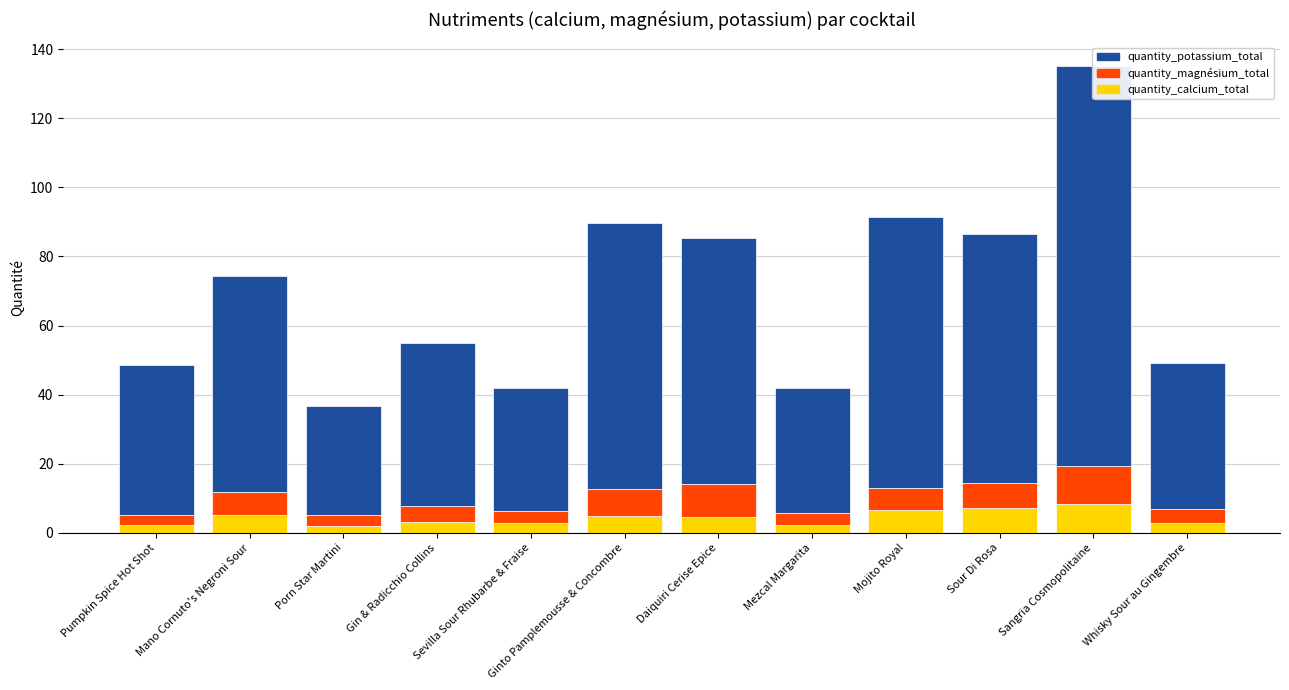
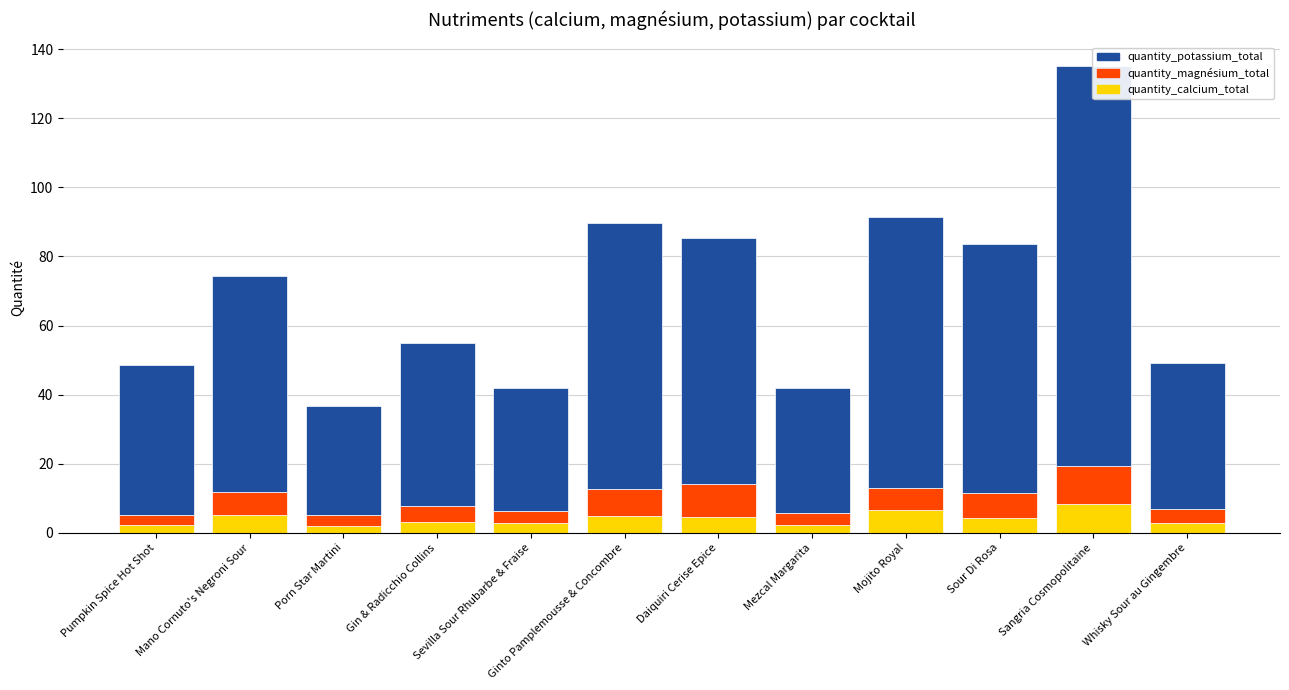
  {
    "quantity_calcium_total": {
      "Pumpkin Spice Hot Shot": 2,
      "Mano Cornuto's Negroni Sour": 5,
      "Porn Star Martini": 2,
      "Gin & Radicchio Collins": 3,
      "Sevilla Sour Rhubarbe & Fraise": 3,
      "Ginto Pamplemousse & Concombre": 5,
      "Daiquiri Cerise Epice": 5,
      "Mezcal Margarita": 2,
      "Mojito Royal": 7,
-     "Sour Di Rosa": 7,
+     "Sour Di Rosa": 4,
      "Sangria Cosmopolitaine": 8,
      "Whisky Sour au Gingembre": 3
    },
    "quantity_magnésium_total": {
      "Pumpkin Spice Hot Shot": 3,
      "Mano Cornuto's Negroni Sour": 7,
      "Porn Star Martini": 3,
      "Gin & Radicchio Collins": 5,
      "Sevilla Sour Rhubarbe & Fraise": 3,
      "Ginto Pamplemousse & Concombre": 8,
      "Daiquiri Cerise Epice": 9,
      "Mezcal Margarita": 4,
      "Mojito Royal": 6,
      "Sour Di Rosa": 7,
      "Sangria Cosmopolitaine": 11,
      "Whisky Sour au Gingembre": 4
    },
    "quantity_potassium_total": {
      "Pumpkin Spice Hot Shot": 43,
      "Mano Cornuto's Negroni Sour": 63,
      "Porn Star Martini": 32,
      "Gin & Radicchio Collins": 47,
      "Sevilla Sour Rhubarbe & Fraise": 36,
      "Ginto Pamplemousse & Concombre": 77,
      "Daiquiri Cerise Epice": 71,
      "Mezcal Margarita": 36,
      "Mojito Royal": 78,
      "Sour Di Rosa": 72,
      "Whisky Sour au Gingembre": 42
    }
  }
